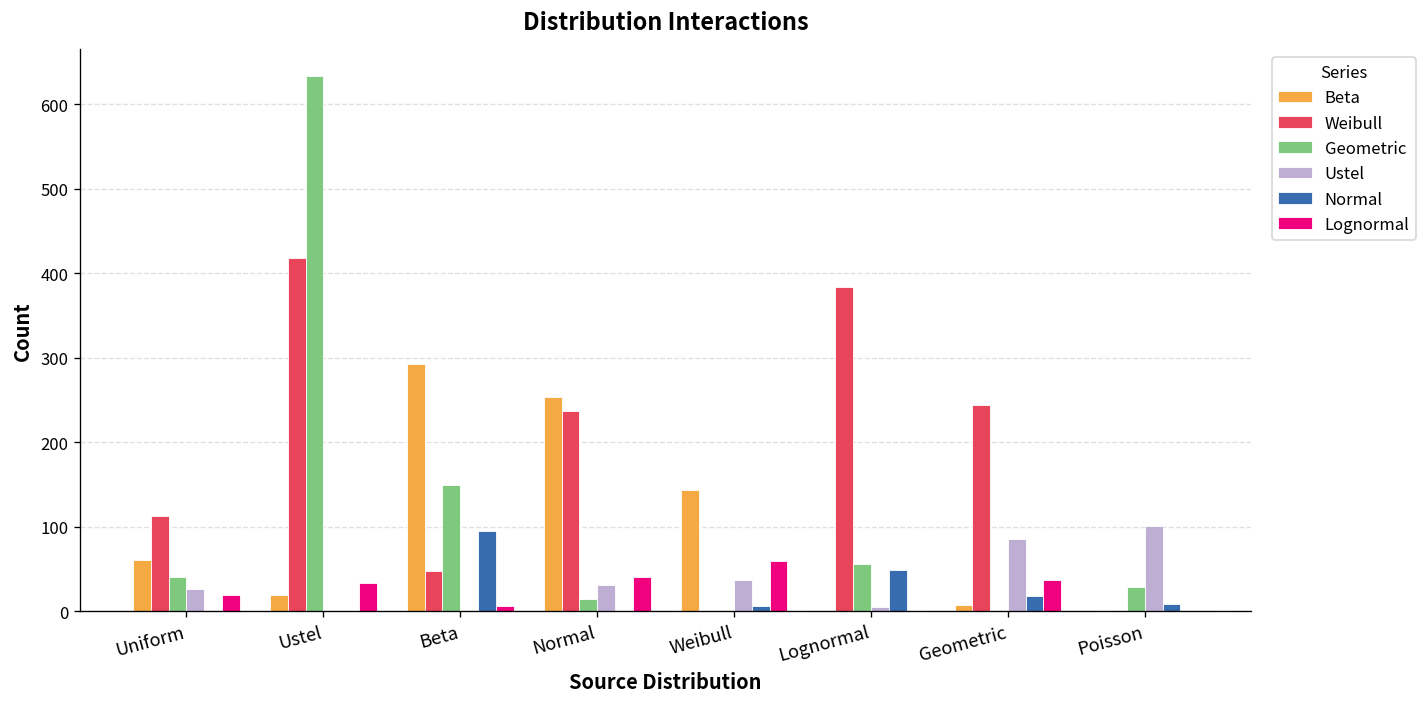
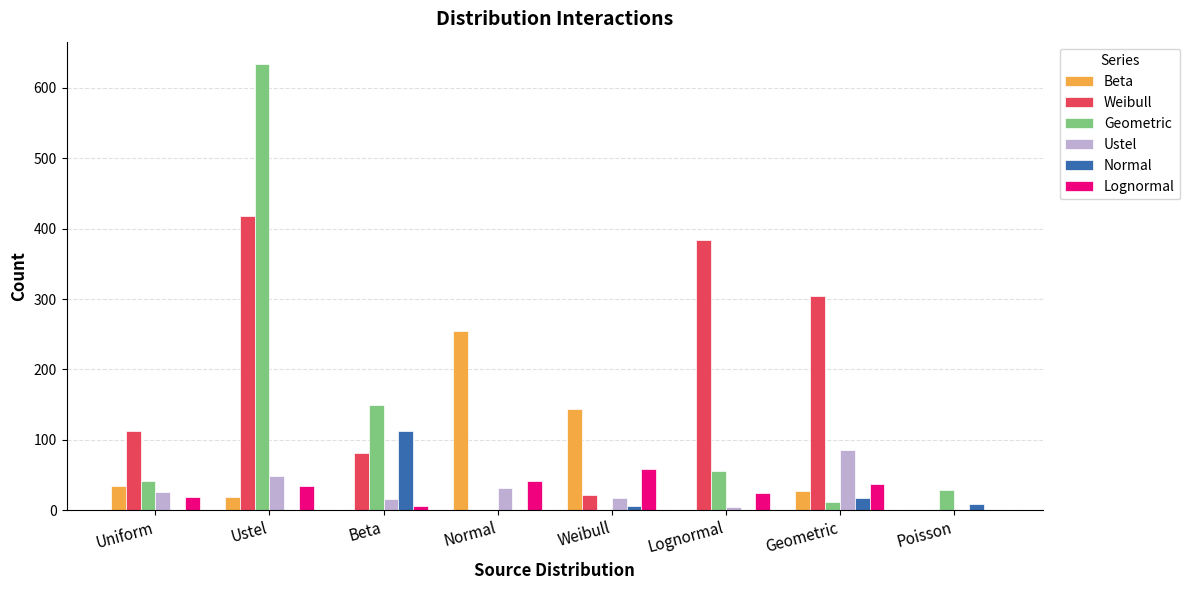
  {
    "Beta": {
-     "Uniform": 60,
+     "Uniform": 30,
      "Ustel": 20,
-     "Beta": 290,
+     "Beta": 0,
      "Normal": 250,
      "Weibull": 140,
      "Lognormal": 0,
-     "Geometric": 10,
+     "Geometric": 30,
      "Poisson": 0
    },
    "Weibull": {
      "Uniform": 110,
      "Ustel": 420,
-     "Beta": 50,
-     "Normal": 240,
-     "Weibull": 0,
+     "Beta": 80,
+     "Normal": 0,
+     "Weibull": 20,
      "Lognormal": 380,
-     "Geometric": 240,
+     "Geometric": 310,
      "Poisson": 0
    },
    "Geometric": {
      "Uniform": 40,
      "Ustel": 630,
      "Beta": 150,
-     "Normal": 10,
+     "Normal": 0,
      "Lognormal": 60,
-     "Geometric": 0,
+     "Geometric": 10,
      "Poisson": 30
    },
    "Ustel": {
      "Uniform": 30,
-     "Ustel": 0,
-     "Beta": 0,
+     "Ustel": 50,
+     "Beta": 20,
      "Normal": 30,
-     "Weibull": 40,
+     "Weibull": 20,
      "Lognormal": 10,
      "Geometric": 90,
-     "Poisson": 100
+     "Poisson": 0
    },
    "Normal": {
      "Uniform": 0,
      "Ustel": 0,
-     "Beta": 100,
+     "Beta": 110,
      "Normal": 0,
      "Weibull": 10,
-     "Lognormal": 50,
+     "Lognormal": 0,
      "Geometric": 20,
      "Poisson": 10
    },
    "Lognormal": {
      "Uniform": 20,
      "Ustel": 30,
      "Beta": 10,
      "Normal": 40,
      "Weibull": 60,
-     "Lognormal": 0,
+     "Lognormal": 30,
      "Geometric": 40,
      "Poisson": 0
    }
  }
